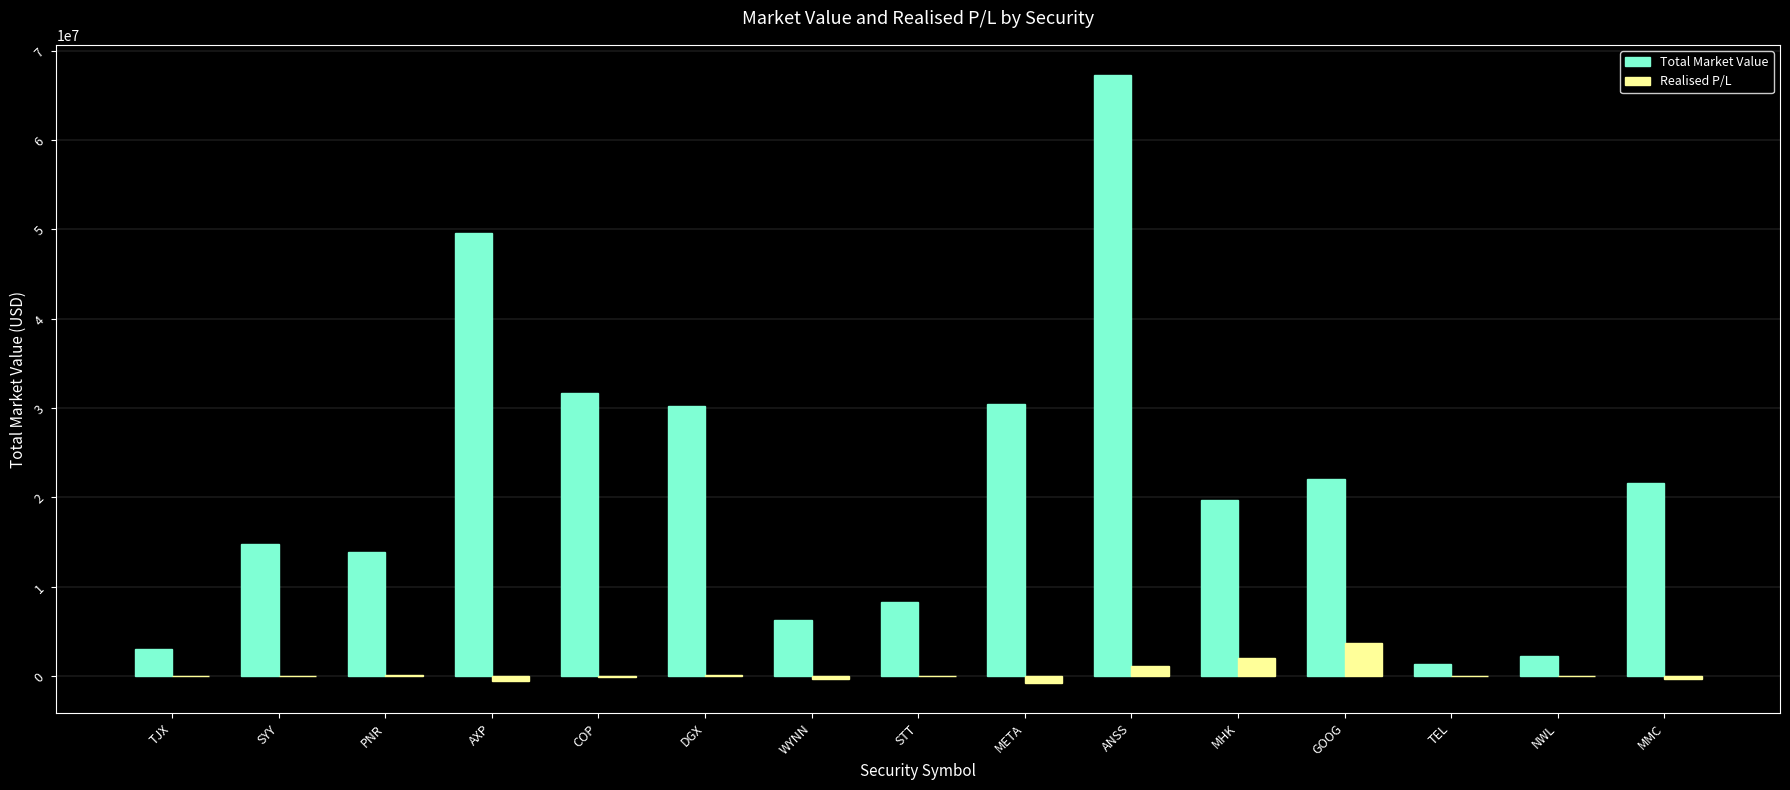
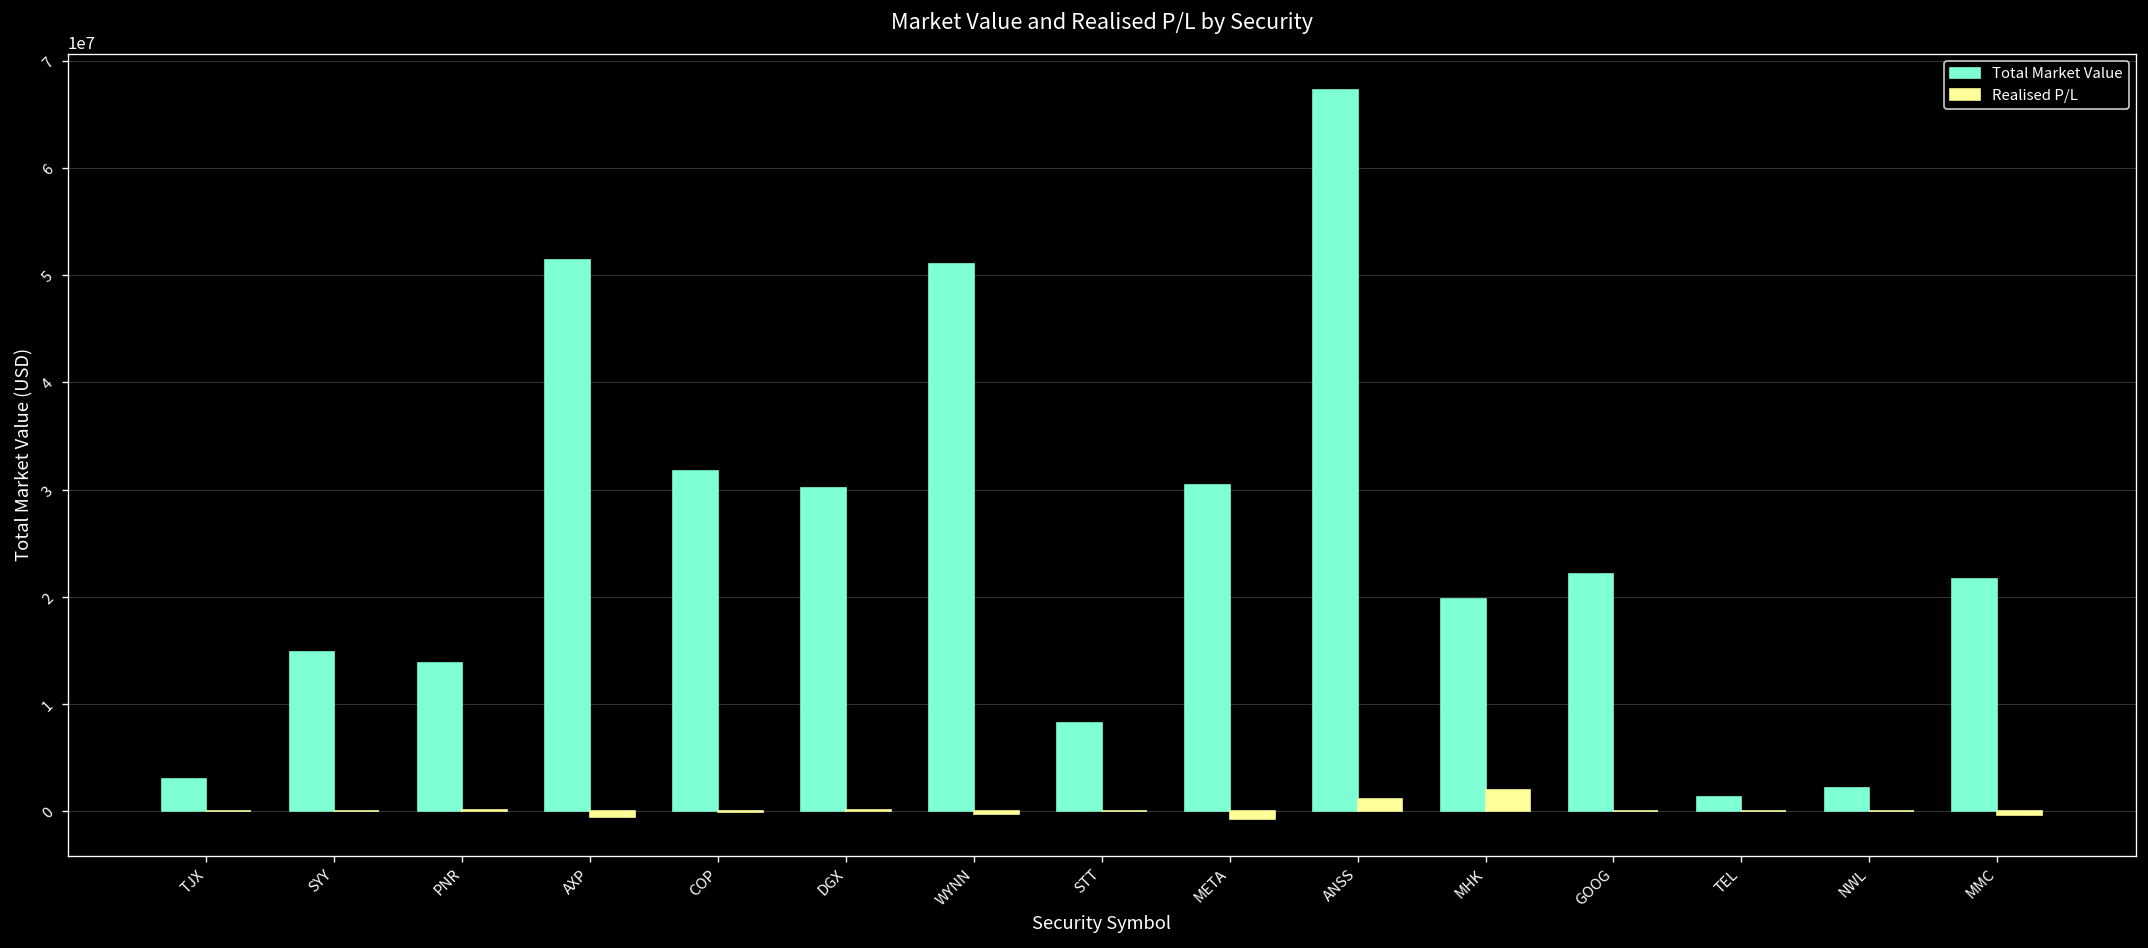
  {
    "Total Market Value": {
      "TJX": 3000000,
      "SYY": 15000000,
      "PNR": 14000000,
-     "AXP": 50000000,
+     "AXP": 51000000,
      "COP": 32000000,
      "DGX": 30000000,
-     "WYNN": 6000000,
+     "WYNN": 51000000,
      "STT": 8000000,
      "META": 30000000,
      "ANSS": 67000000,
      "MHK": 20000000,
      "GOOG": 22000000,
      "TEL": 1000000,
      "NWL": 2000000,
      "MMC": 22000000
    },
    "Realised P/L": {
      "AXP": -1000000,
      "WYNN": 0,
      "META": -1000000,
      "ANSS": 1000000,
      "MHK": 2000000,
-     "GOOG": 4000000,
+     "GOOG": 0,
      "MMC": 0
    }
  }
